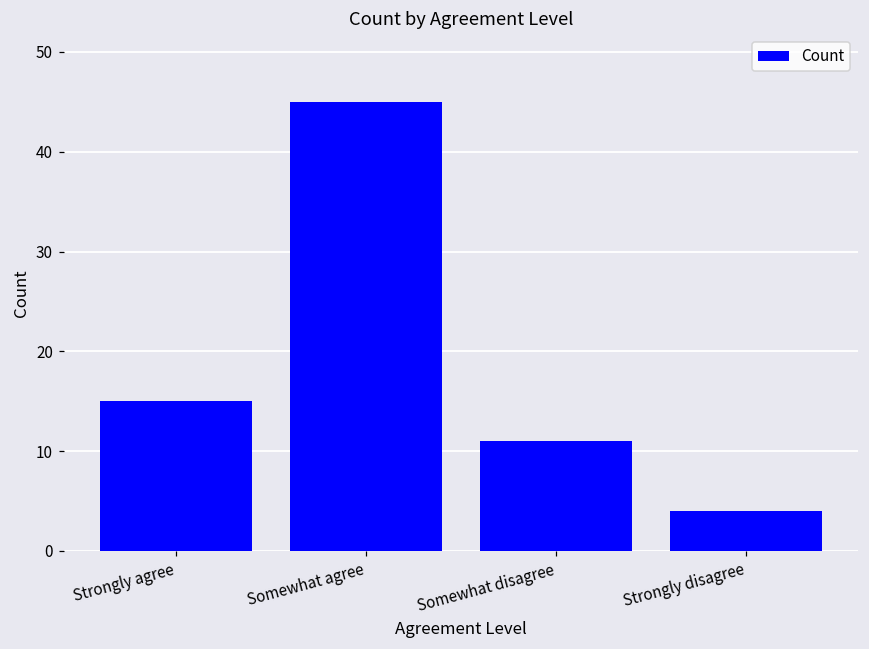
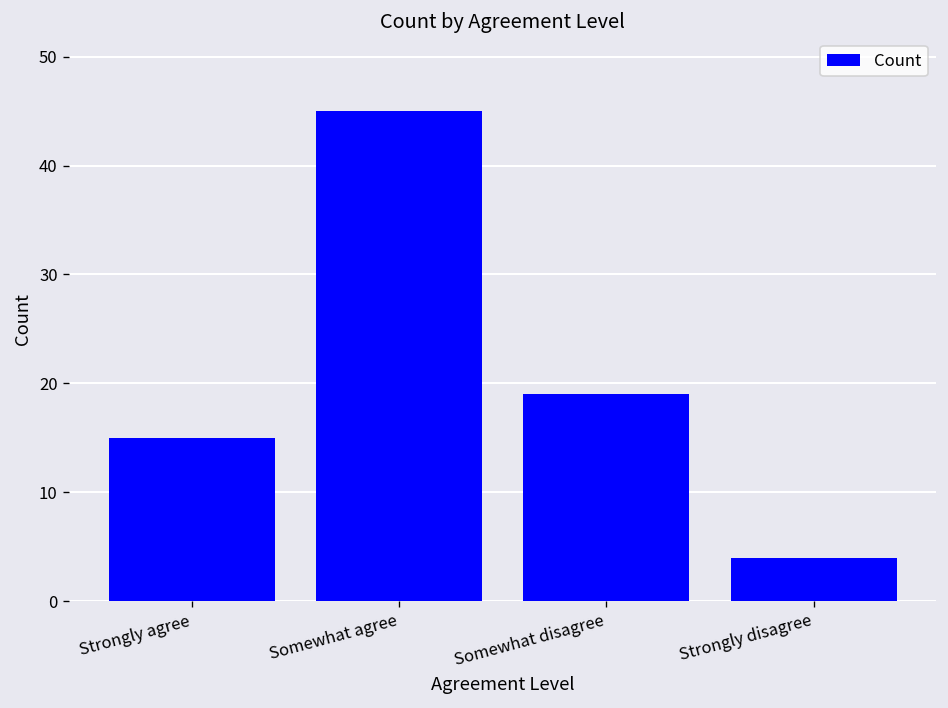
  {
    "Strongly agree": 15,
    "Somewhat agree": 45,
-   "Somewhat disagree": 11,
+   "Somewhat disagree": 19,
    "Strongly disagree": 4
  }
